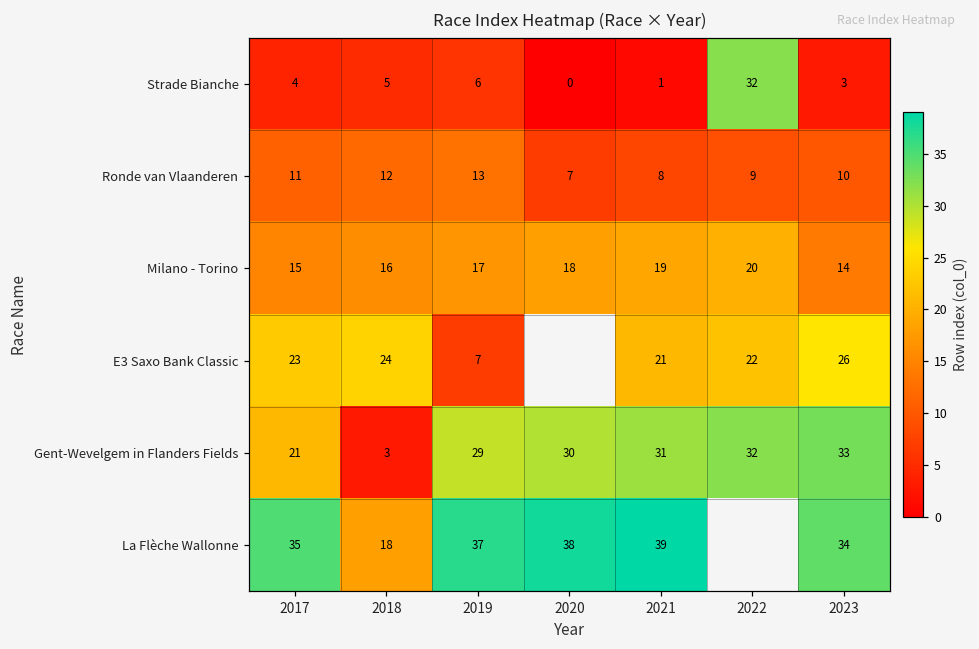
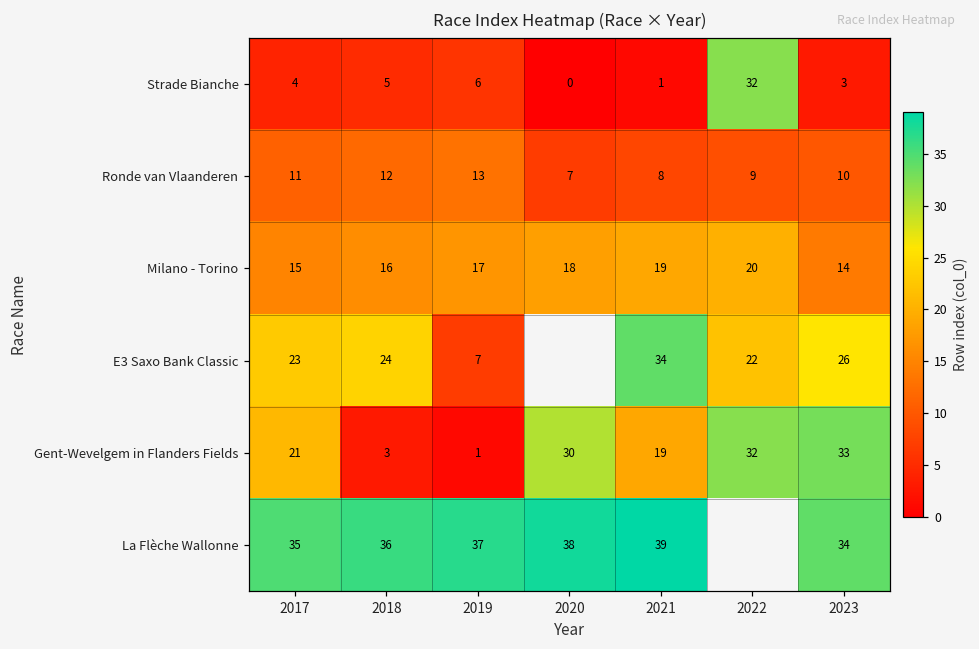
  {
    "Strade Bianche": {
      "2017": 4,
      "2018": 5,
      "2019": 6,
      "2020": 0,
      "2021": 1,
      "2022": 32,
      "2023": 3
    },
    "Ronde van Vlaanderen": {
      "2017": 11,
      "2018": 12,
      "2019": 13,
      "2020": 7,
      "2021": 8,
      "2022": 9,
      "2023": 10
    },
    "Milano - Torino": {
      "2017": 15,
      "2018": 16,
      "2019": 17,
      "2020": 18,
      "2021": 19,
      "2022": 20,
      "2023": 14
    },
    "E3 Saxo Bank Classic": {
      "2017": 23,
      "2018": 24,
      "2019": 7,
-     "2021": 21,
+     "2021": 34,
      "2022": 22,
      "2023": 26
    },
    "Gent-Wevelgem in Flanders Fields": {
      "2017": 21,
      "2018": 3,
-     "2019": 29,
+     "2019": 1,
      "2020": 30,
-     "2021": 31,
+     "2021": 19,
      "2022": 32,
      "2023": 33
    },
    "La Flèche Wallonne": {
      "2017": 35,
-     "2018": 18,
+     "2018": 36,
      "2019": 37,
      "2020": 38,
      "2021": 39,
      "2023": 34
    }
  }
